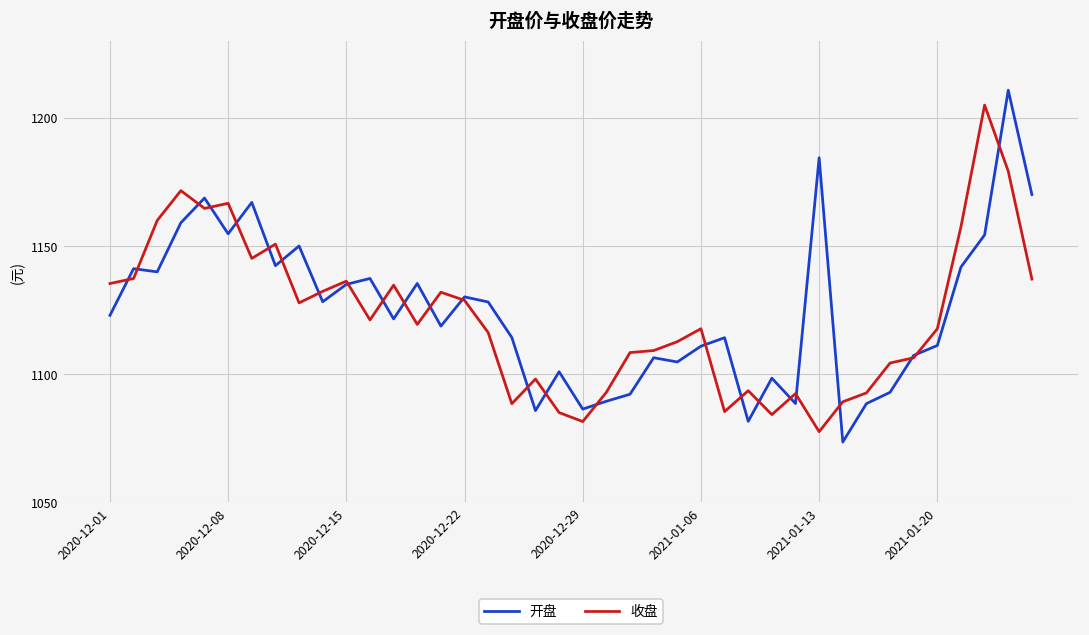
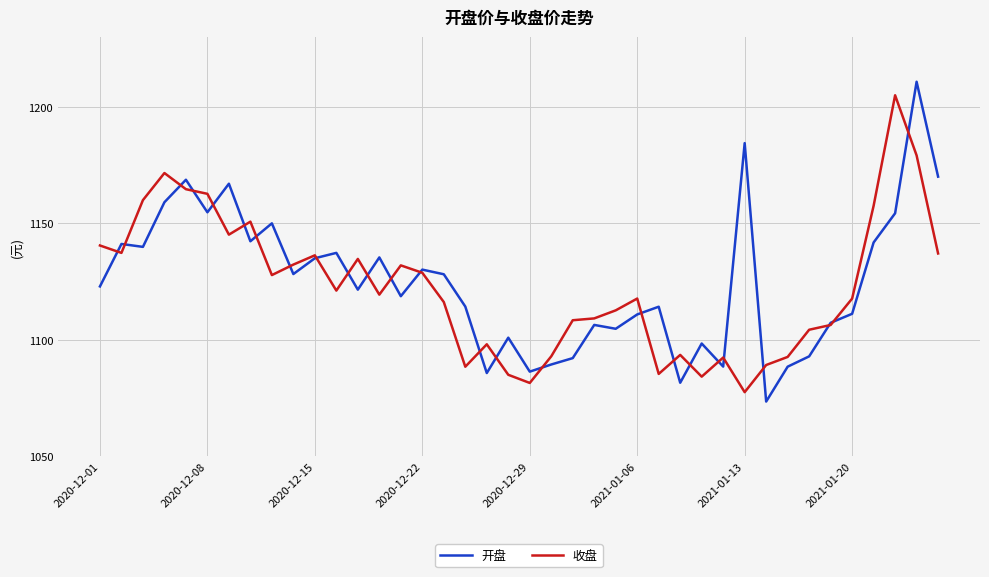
  {
    "开盘": {
      "2020-12-01": 1123,
      "2020-12-08": 1155,
      "2020-12-15": 1135,
      "2020-12-22": 1130,
      "2020-12-29": 1086,
      "2021-01-06": 1111,
      "2021-01-13": 1184,
      "2021-01-20": 1111
    },
    "收盘": {
-     "2020-12-01": 1135,
-     "2020-12-08": 1167,
+     "2020-12-01": 1140,
+     "2020-12-08": 1163,
      "2020-12-15": 1136,
      "2020-12-22": 1129,
      "2020-12-29": 1081,
      "2021-01-06": 1118,
      "2021-01-13": 1077,
      "2021-01-20": 1118
    }
  }
